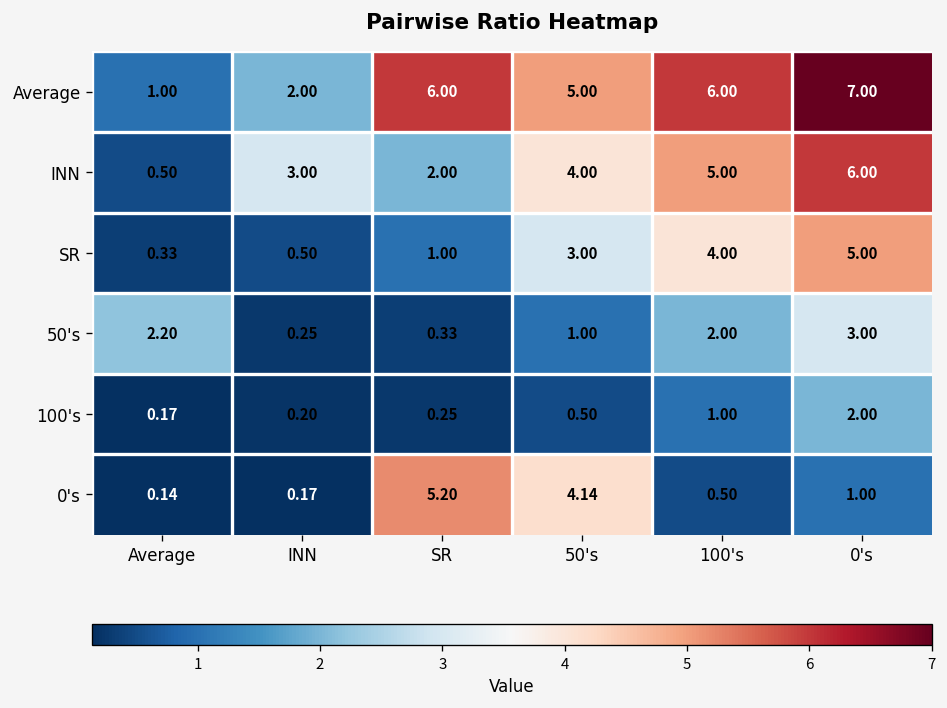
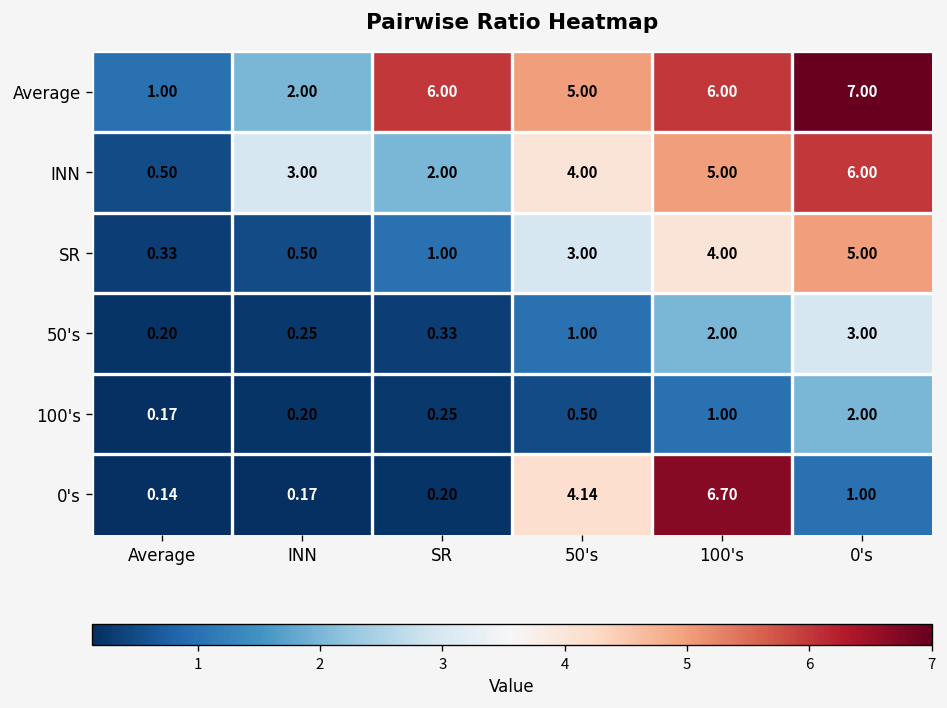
  {
    "Average": {
      "Average": 1.00,
      "INN": 2.00,
      "SR": 6.00,
      "50's": 5.00,
      "100's": 6.00,
      "0's": 7.00
    },
    "INN": {
      "Average": 0.50,
      "INN": 3.00,
      "SR": 2.00,
      "50's": 4.00,
      "100's": 5.00,
      "0's": 6.00
    },
    "SR": {
      "Average": 0.33,
      "INN": 0.50,
      "SR": 1.00,
      "50's": 3.00,
      "100's": 4.00,
      "0's": 5.00
    },
    "50's": {
-     "Average": 2.20,
+     "Average": 0.20,
      "INN": 0.25,
      "SR": 0.33,
      "50's": 1.00,
      "100's": 2.00,
      "0's": 3.00
    },
    "100's": {
      "Average": 0.17,
      "INN": 0.20,
      "SR": 0.25,
      "50's": 0.50,
      "100's": 1.00,
      "0's": 2.00
    },
    "0's": {
      "Average": 0.14,
      "INN": 0.17,
-     "SR": 5.20,
+     "SR": 0.20,
      "50's": 4.14,
-     "100's": 0.50,
+     "100's": 6.70,
      "0's": 1.00
    }
  }
